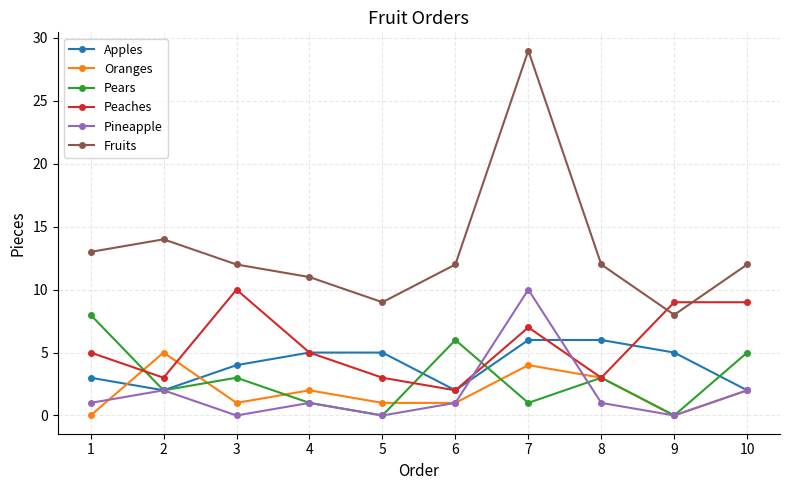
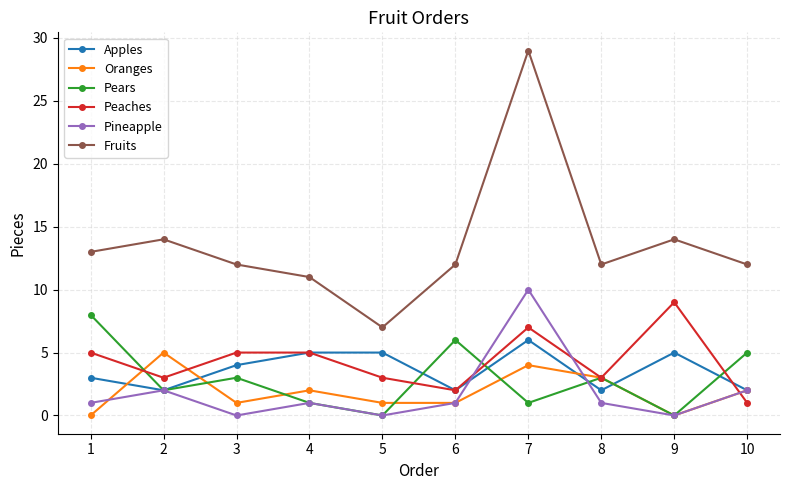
  {
    "Apples": {
      "1": 3,
      "3": 4,
      "5": 5,
      "7": 6,
-     "8": 6,
+     "8": 2,
      "9": 5
    },
    "Oranges": {
      "1": 0,
      "2": 5,
      "3": 1,
      "4": 2,
      "5": 1,
      "7": 4
    },
    "Pears": {
      "1": 8,
      "3": 3,
      "6": 6,
      "7": 1,
      "10": 5
    },
    "Peaches": {
      "1": 5,
      "2": 3,
-     "3": 10,
+     "3": 5,
      "5": 3,
      "7": 7,
      "9": 9,
-     "10": 9
+     "10": 1
    },
    "Pineapple": {
      "1": 1,
      "3": 0,
      "7": 10,
      "8": 1
    },
    "Fruits": {
      "1": 13,
      "2": 14,
      "3": 12,
      "4": 11,
-     "5": 9,
+     "5": 7,
      "6": 12,
      "7": 29,
      "8": 12,
-     "9": 8,
+     "9": 14,
      "10": 12
    }
  }
